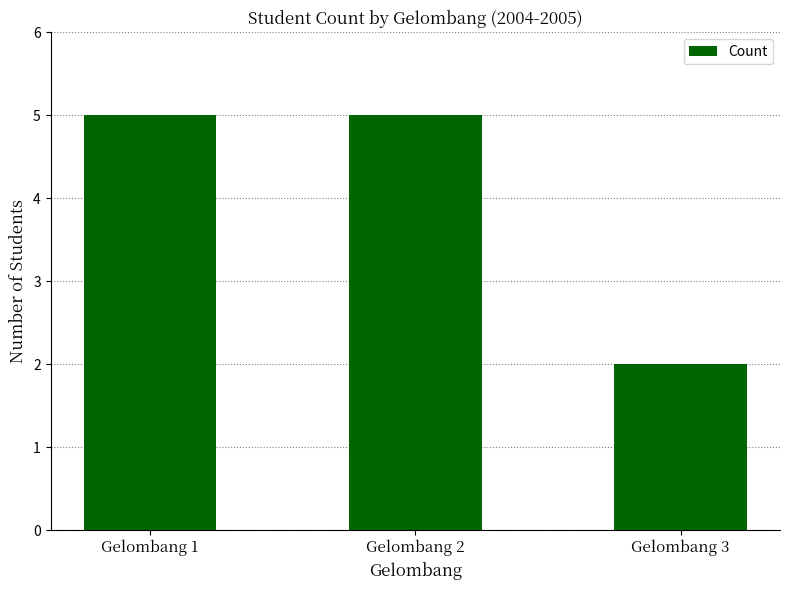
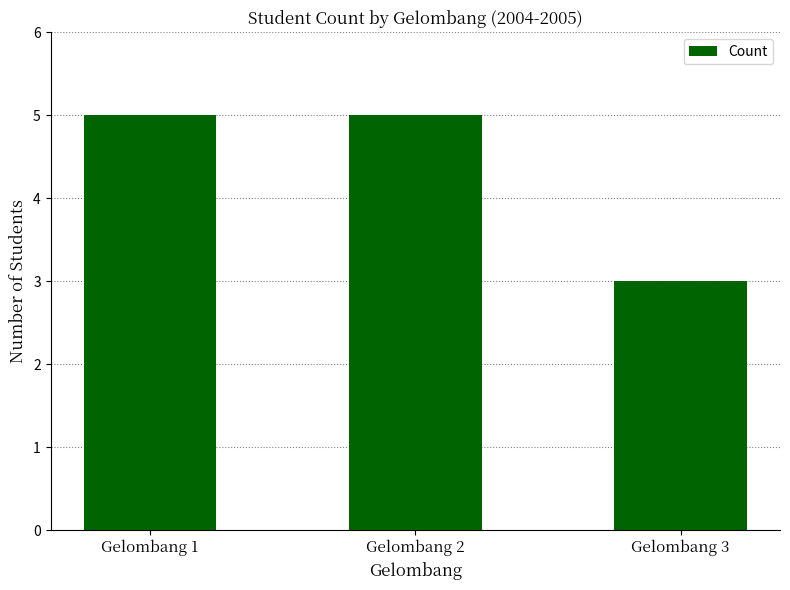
  {
    "Gelombang 1": 5,
    "Gelombang 2": 5,
-   "Gelombang 3": 2
+   "Gelombang 3": 3
  }
